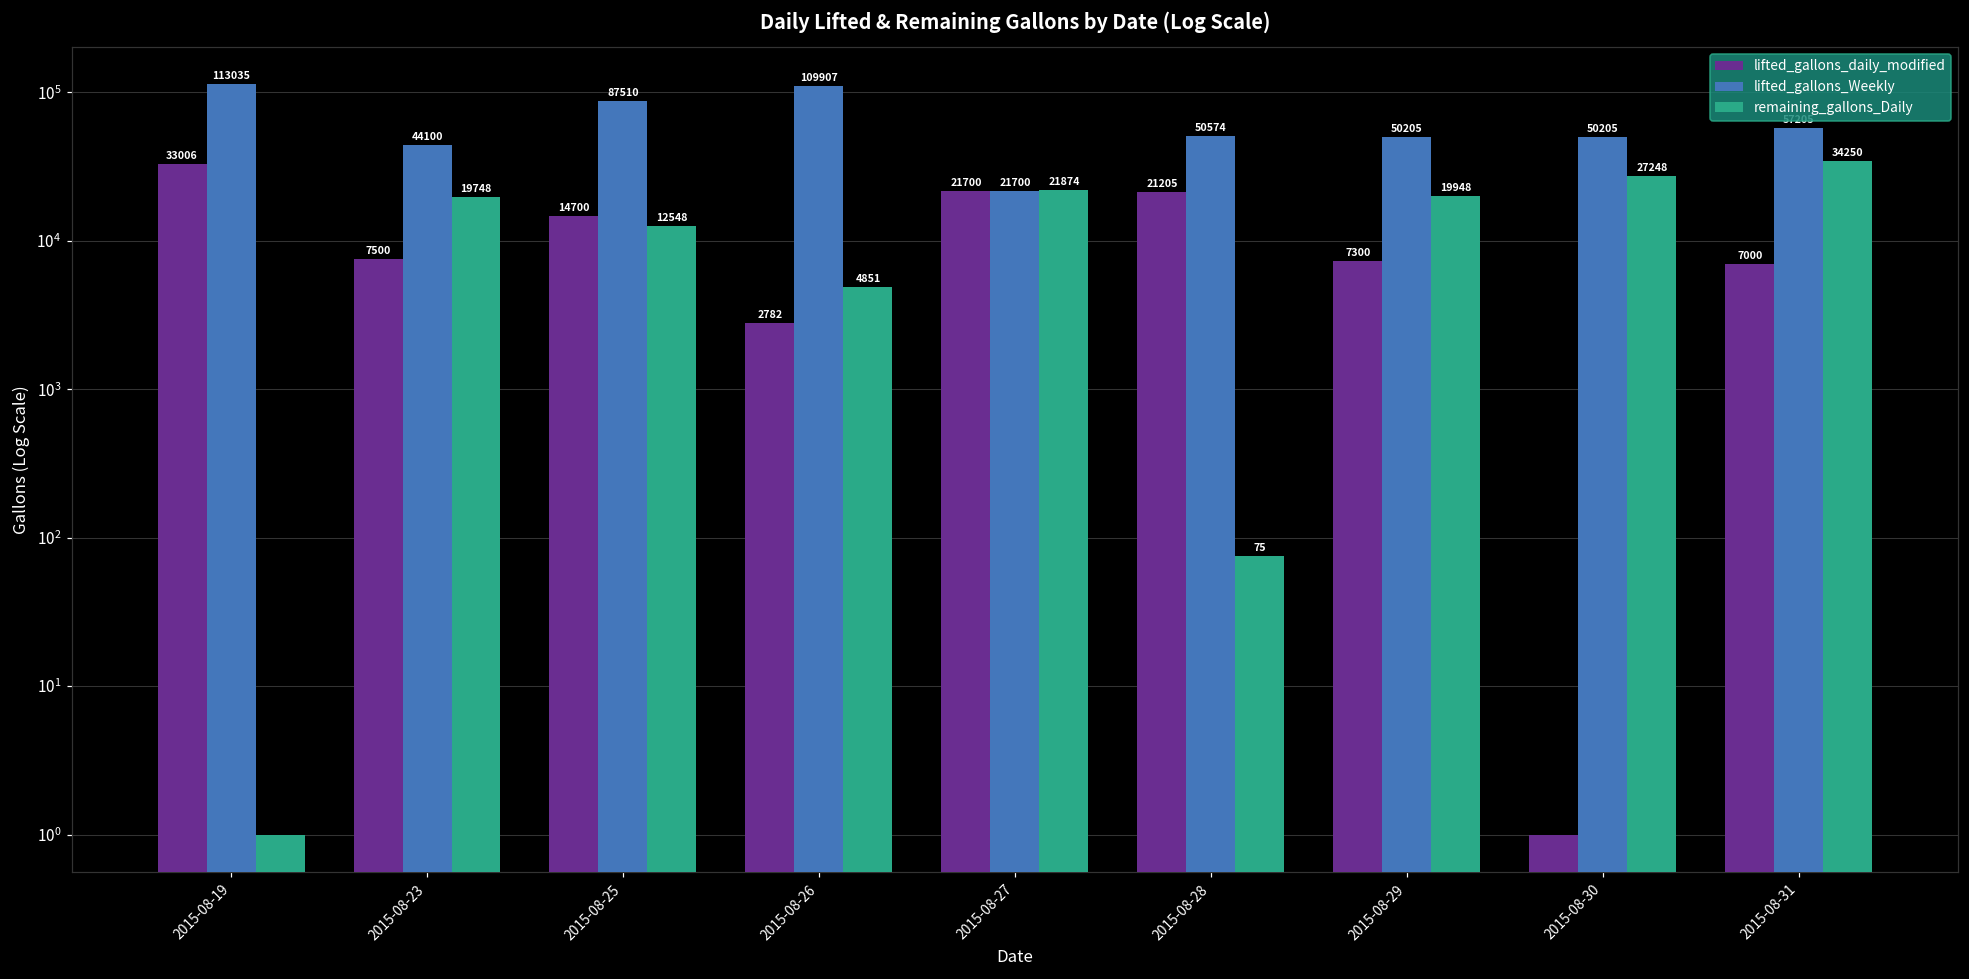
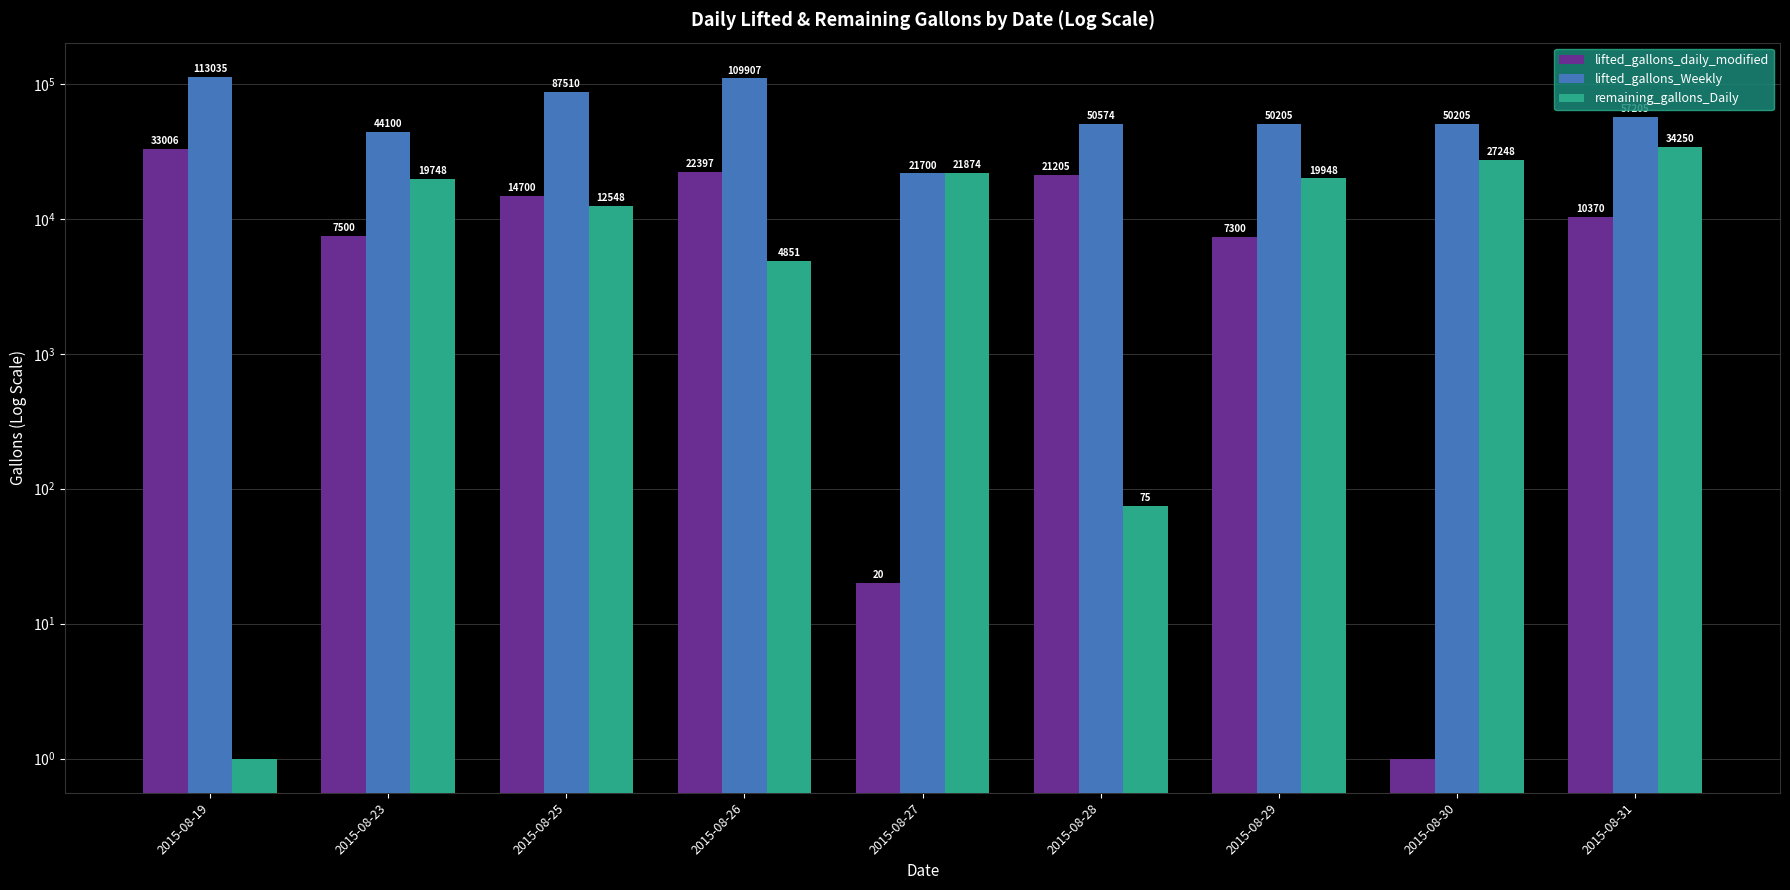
  {
    "lifted_gallons_daily_modified": {
      "2015-08-19": 33006,
      "2015-08-23": 7500,
      "2015-08-25": 14700,
-     "2015-08-26": 2782,
-     "2015-08-27": 21700,
+     "2015-08-26": 22397,
+     "2015-08-27": 20,
      "2015-08-28": 21205,
      "2015-08-29": 7300,
-     "2015-08-31": 7000
+     "2015-08-31": 10370
    },
    "lifted_gallons_Weekly": {
      "2015-08-19": 113035,
      "2015-08-23": 44100,
      "2015-08-25": 87510,
      "2015-08-26": 109907,
      "2015-08-27": 21700,
      "2015-08-28": 50574,
      "2015-08-29": 50205,
      "2015-08-30": 50205
    },
    "remaining_gallons_Daily": {
      "2015-08-23": 19748,
      "2015-08-25": 12548,
      "2015-08-26": 4851,
      "2015-08-27": 21874,
      "2015-08-28": 75,
      "2015-08-29": 19948,
      "2015-08-30": 27248,
      "2015-08-31": 34250
    }
  }
